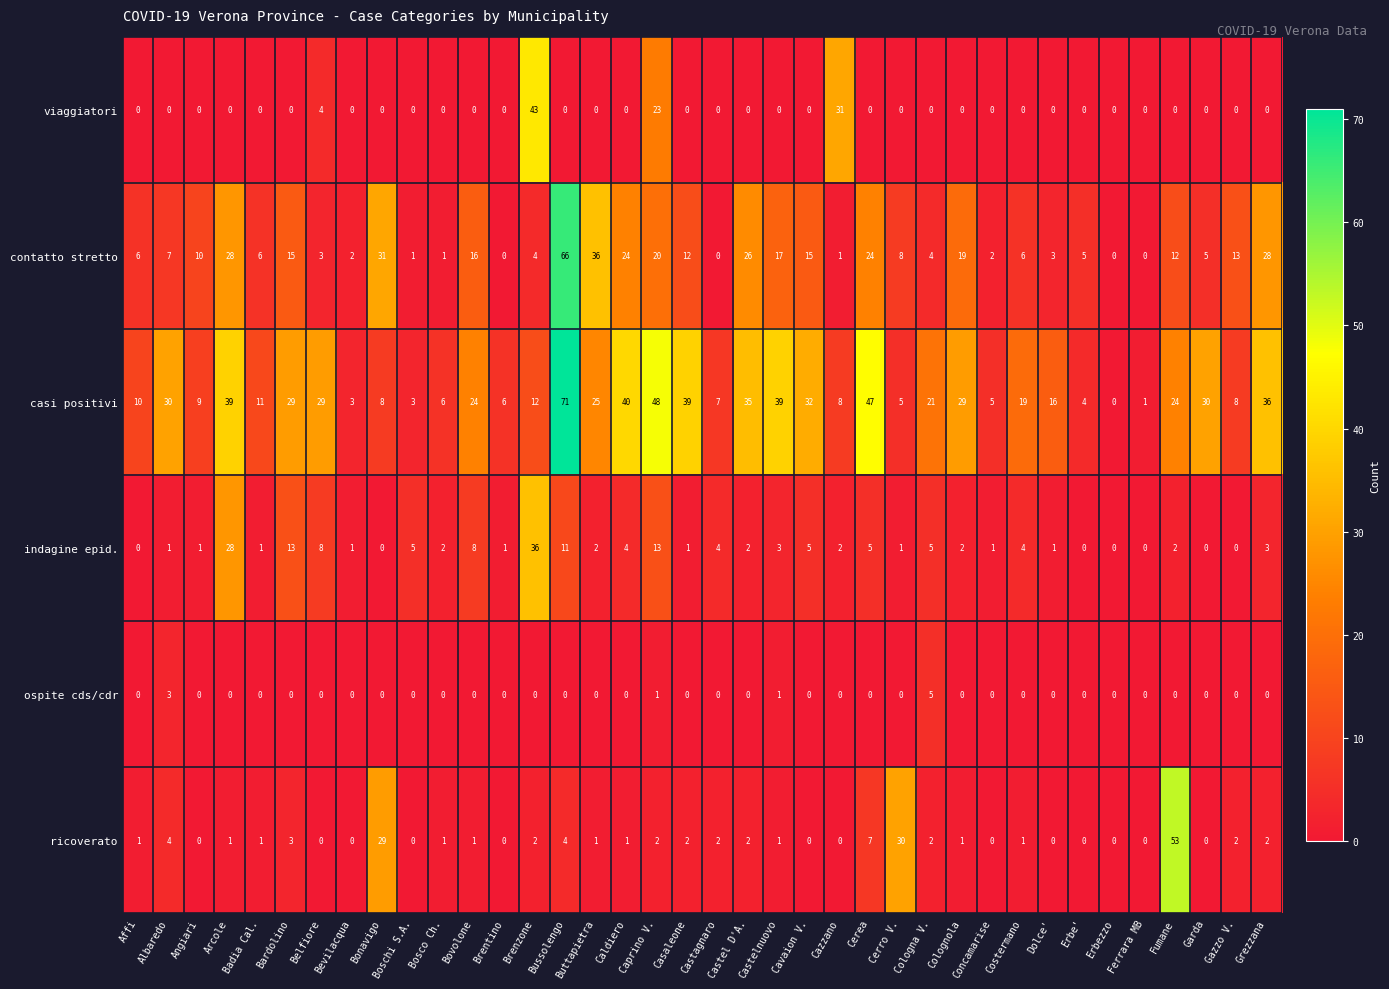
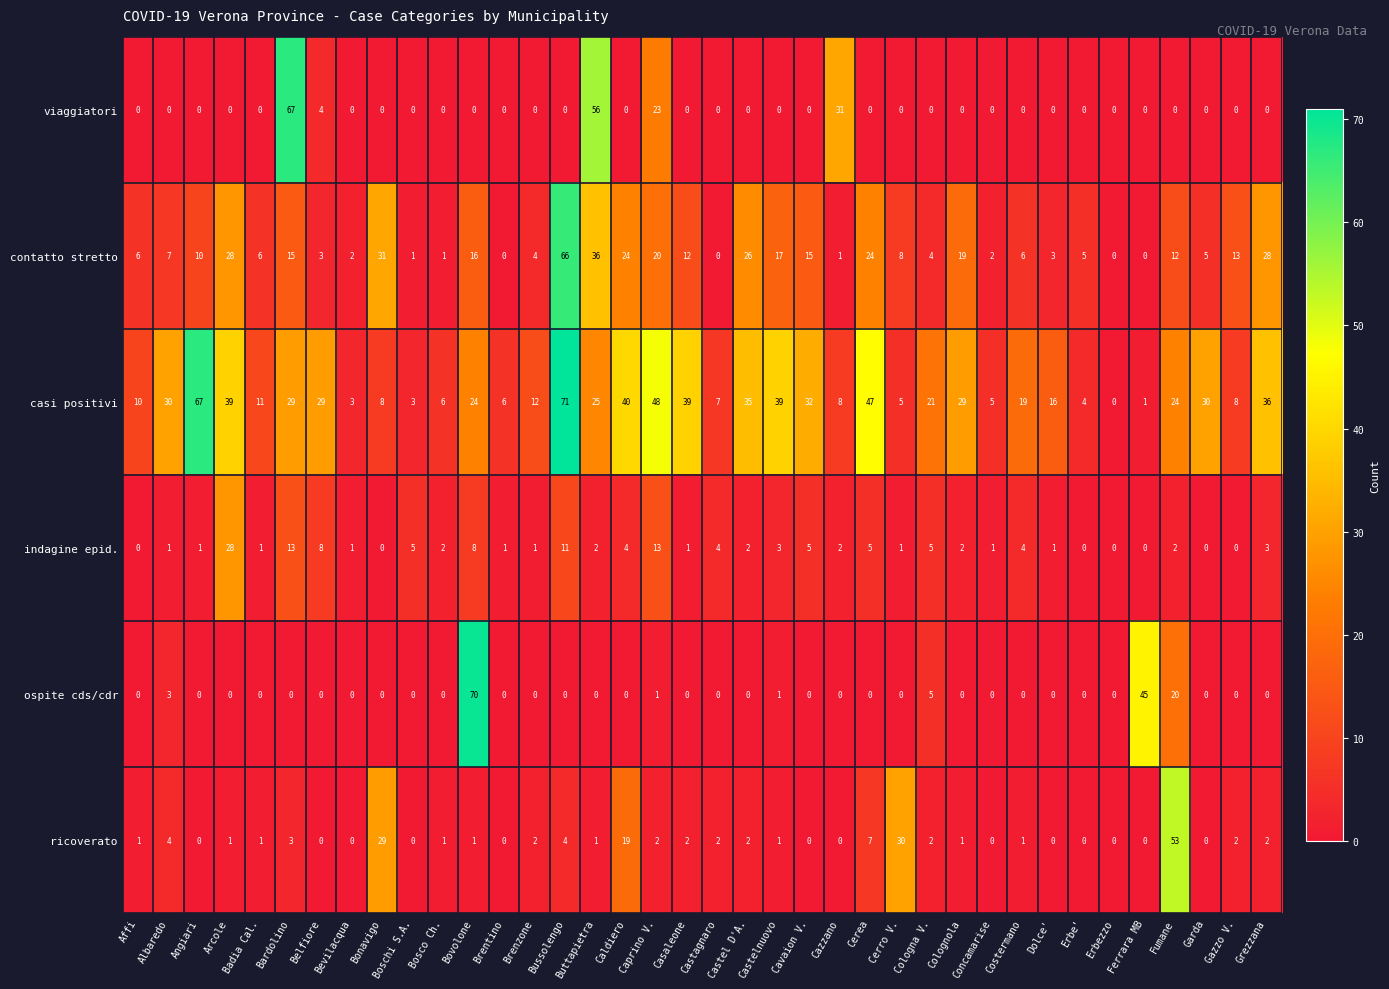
  {
    "viaggiatori": {
      "Affi": 0,
      "Albaredo": 0,
      "Angiari": 0,
      "Arcole": 0,
      "Badia Cal.": 0,
-     "Bardolino": 0,
+     "Bardolino": 67,
      "Belfiore": 4,
      "Bevilacqua": 0,
      "Bonavigo": 0,
      "Boschi S.A.": 0,
      "Bosco Ch.": 0,
      "Bovolone": 0,
      "Brentino": 0,
-     "Brenzone": 43,
+     "Brenzone": 0,
      "Bussolengo": 0,
-     "Buttapietra": 0,
+     "Buttapietra": 56,
      "Caldiero": 0,
      "Caprino V.": 23,
      "Casaleone": 0,
      "Castagnaro": 0,
      "Castel D'A.": 0,
      "Castelnuovo": 0,
      "Cavaion V.": 0,
      "Cazzano": 31,
      "Cerea": 0,
      "Cerro V.": 0,
      "Cologna V.": 0,
      "Colognola": 0,
      "Concamarise": 0,
      "Costermano": 0,
      "Dolce'": 0,
      "Erbe'": 0,
      "Erbezzo": 0,
      "Ferrara MB": 0,
      "Fumane": 0,
      "Garda": 0,
      "Gazzo V.": 0,
      "Grezzana": 0
    },
    "casi positivi": {
      "Affi": 10,
      "Albaredo": 30,
-     "Angiari": 9,
+     "Angiari": 67,
      "Arcole": 39,
      "Badia Cal.": 11,
      "Bardolino": 29,
      "Belfiore": 29,
      "Bevilacqua": 3,
      "Bonavigo": 8,
      "Boschi S.A.": 3,
      "Bosco Ch.": 6,
      "Bovolone": 24,
      "Brentino": 6,
      "Brenzone": 12,
      "Bussolengo": 71,
      "Buttapietra": 25,
      "Caldiero": 40,
      "Caprino V.": 48,
      "Casaleone": 39,
      "Castagnaro": 7,
      "Castel D'A.": 35,
      "Castelnuovo": 39,
      "Cavaion V.": 32,
      "Cazzano": 8,
      "Cerea": 47,
      "Cerro V.": 5,
      "Cologna V.": 21,
      "Colognola": 29,
      "Concamarise": 5,
      "Costermano": 19,
      "Dolce'": 16,
      "Erbe'": 4,
      "Erbezzo": 0,
      "Ferrara MB": 1,
      "Fumane": 24,
      "Garda": 30,
      "Gazzo V.": 8,
      "Grezzana": 36
    },
    "indagine epid.": {
      "Affi": 0,
      "Albaredo": 1,
      "Angiari": 1,
      "Arcole": 28,
      "Badia Cal.": 1,
      "Bardolino": 13,
      "Belfiore": 8,
      "Bevilacqua": 1,
      "Bonavigo": 0,
      "Boschi S.A.": 5,
      "Bosco Ch.": 2,
      "Bovolone": 8,
      "Brentino": 1,
-     "Brenzone": 36,
+     "Brenzone": 1,
      "Bussolengo": 11,
      "Buttapietra": 2,
      "Caldiero": 4,
      "Caprino V.": 13,
      "Casaleone": 1,
      "Castagnaro": 4,
      "Castel D'A.": 2,
      "Castelnuovo": 3,
      "Cavaion V.": 5,
      "Cazzano": 2,
      "Cerea": 5,
      "Cerro V.": 1,
      "Cologna V.": 5,
      "Colognola": 2,
      "Concamarise": 1,
      "Costermano": 4,
      "Dolce'": 1,
      "Erbe'": 0,
      "Erbezzo": 0,
      "Ferrara MB": 0,
      "Fumane": 2,
      "Garda": 0,
      "Gazzo V.": 0,
      "Grezzana": 3
    },
    "ospite cds/cdr": {
      "Affi": 0,
      "Albaredo": 3,
      "Angiari": 0,
      "Arcole": 0,
      "Badia Cal.": 0,
      "Bardolino": 0,
      "Belfiore": 0,
      "Bevilacqua": 0,
      "Bonavigo": 0,
      "Boschi S.A.": 0,
      "Bosco Ch.": 0,
-     "Bovolone": 0,
+     "Bovolone": 70,
      "Brentino": 0,
      "Brenzone": 0,
      "Bussolengo": 0,
      "Buttapietra": 0,
      "Caldiero": 0,
      "Caprino V.": 1,
      "Casaleone": 0,
      "Castagnaro": 0,
      "Castel D'A.": 0,
      "Castelnuovo": 1,
      "Cavaion V.": 0,
      "Cazzano": 0,
      "Cerea": 0,
      "Cerro V.": 0,
      "Cologna V.": 5,
      "Colognola": 0,
      "Concamarise": 0,
      "Costermano": 0,
      "Dolce'": 0,
      "Erbe'": 0,
      "Erbezzo": 0,
-     "Ferrara MB": 0,
-     "Fumane": 0,
+     "Ferrara MB": 45,
+     "Fumane": 20,
      "Garda": 0,
      "Gazzo V.": 0,
      "Grezzana": 0
    },
    "ricoverato": {
      "Affi": 1,
      "Albaredo": 4,
      "Angiari": 0,
      "Arcole": 1,
      "Badia Cal.": 1,
      "Bardolino": 3,
      "Belfiore": 0,
      "Bevilacqua": 0,
      "Bonavigo": 29,
      "Boschi S.A.": 0,
      "Bosco Ch.": 1,
      "Bovolone": 1,
      "Brentino": 0,
      "Brenzone": 2,
      "Bussolengo": 4,
      "Buttapietra": 1,
-     "Caldiero": 1,
+     "Caldiero": 19,
      "Caprino V.": 2,
      "Casaleone": 2,
      "Castagnaro": 2,
      "Castel D'A.": 2,
      "Castelnuovo": 1,
      "Cavaion V.": 0,
      "Cazzano": 0,
      "Cerea": 7,
      "Cerro V.": 30,
      "Cologna V.": 2,
      "Colognola": 1,
      "Concamarise": 0,
      "Costermano": 1,
      "Dolce'": 0,
      "Erbe'": 0,
      "Erbezzo": 0,
      "Ferrara MB": 0,
      "Fumane": 53,
      "Garda": 0,
      "Gazzo V.": 2,
      "Grezzana": 2
    }
  }
